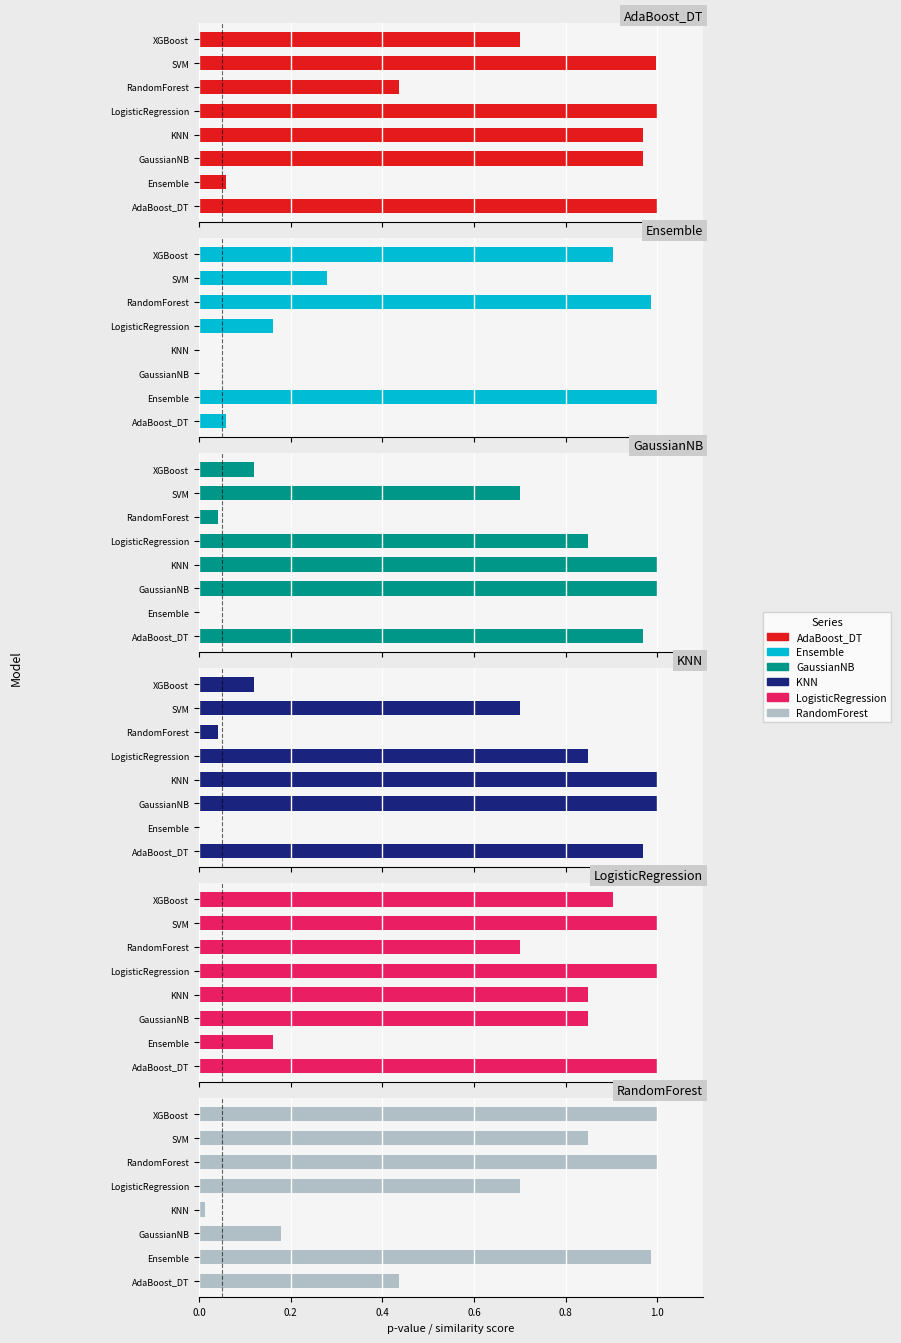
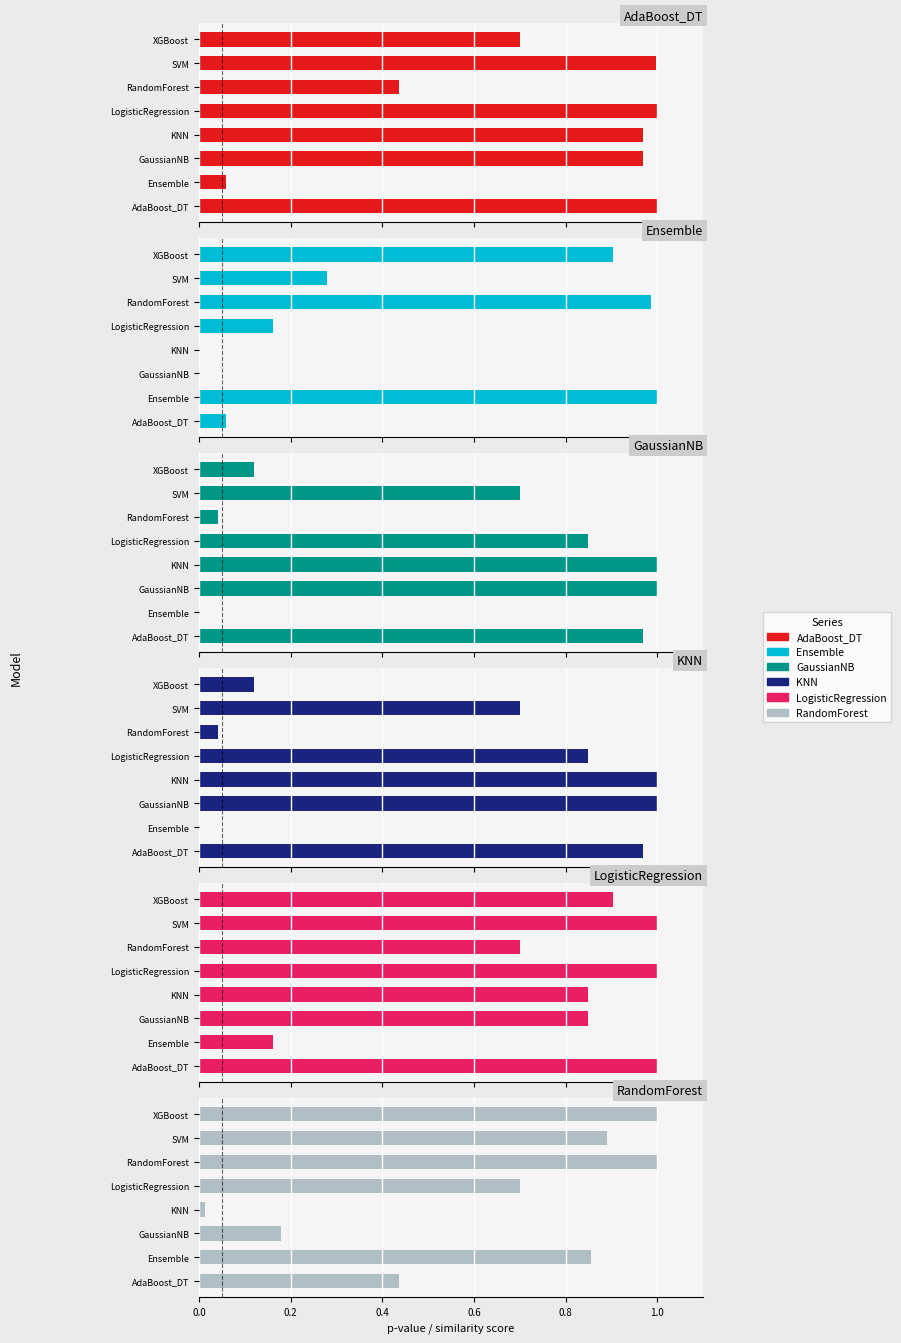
  {
    "RandomForest": {
      "XGBoost": 1.00,
-     "SVM": 0.85,
+     "SVM": 0.89,
      "RandomForest": 1.00,
      "LogisticRegression": 0.70,
      "KNN": 0.01,
      "GaussianNB": 0.18,
-     "Ensemble": 0.99,
+     "Ensemble": 0.85,
      "AdaBoost_DT": 0.44
    }
  }
